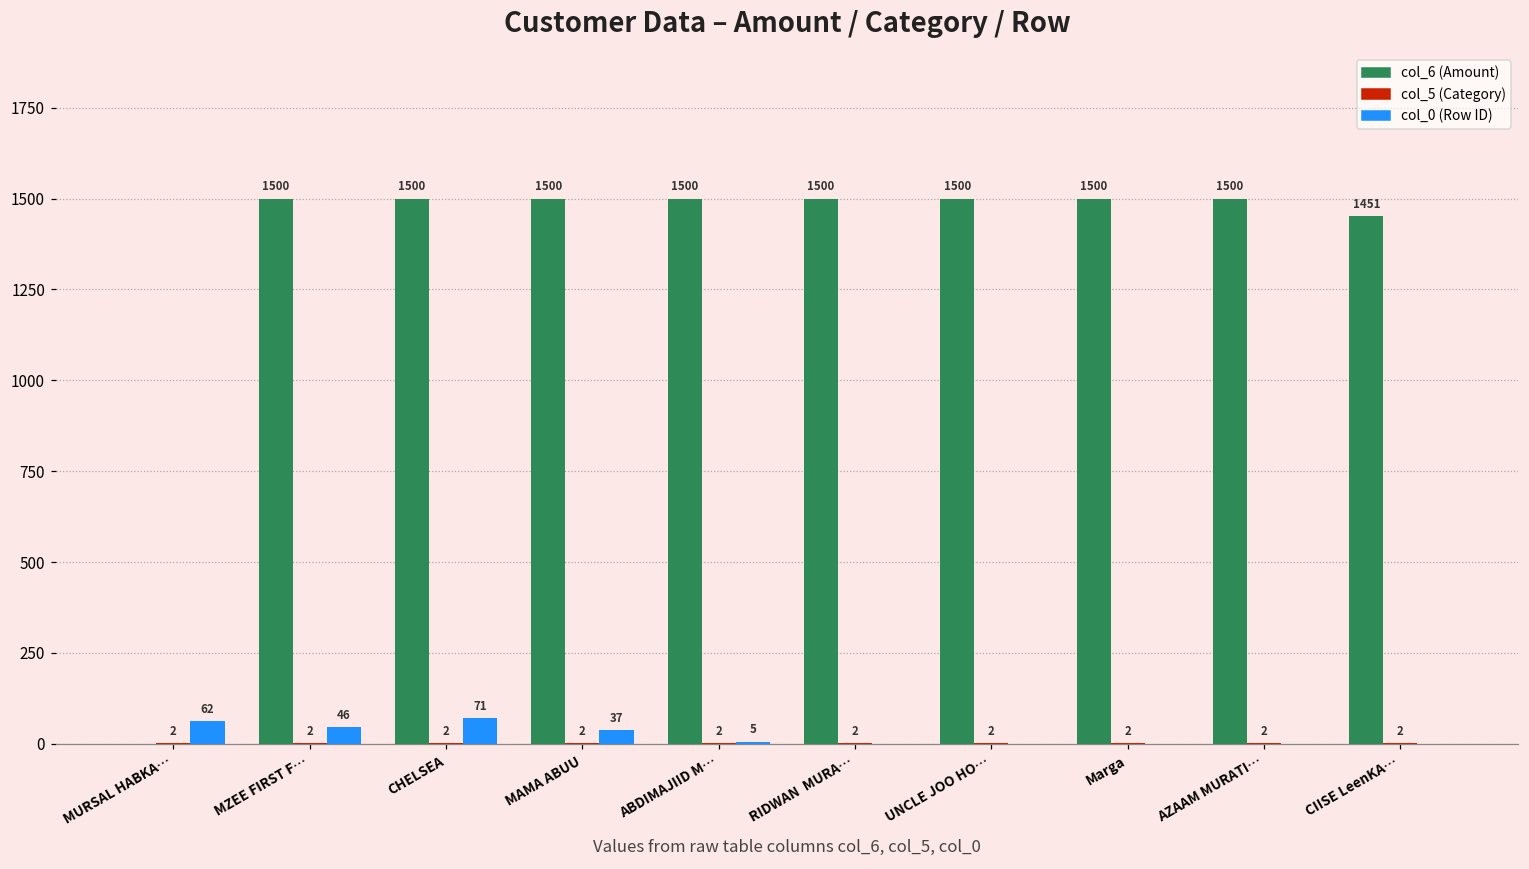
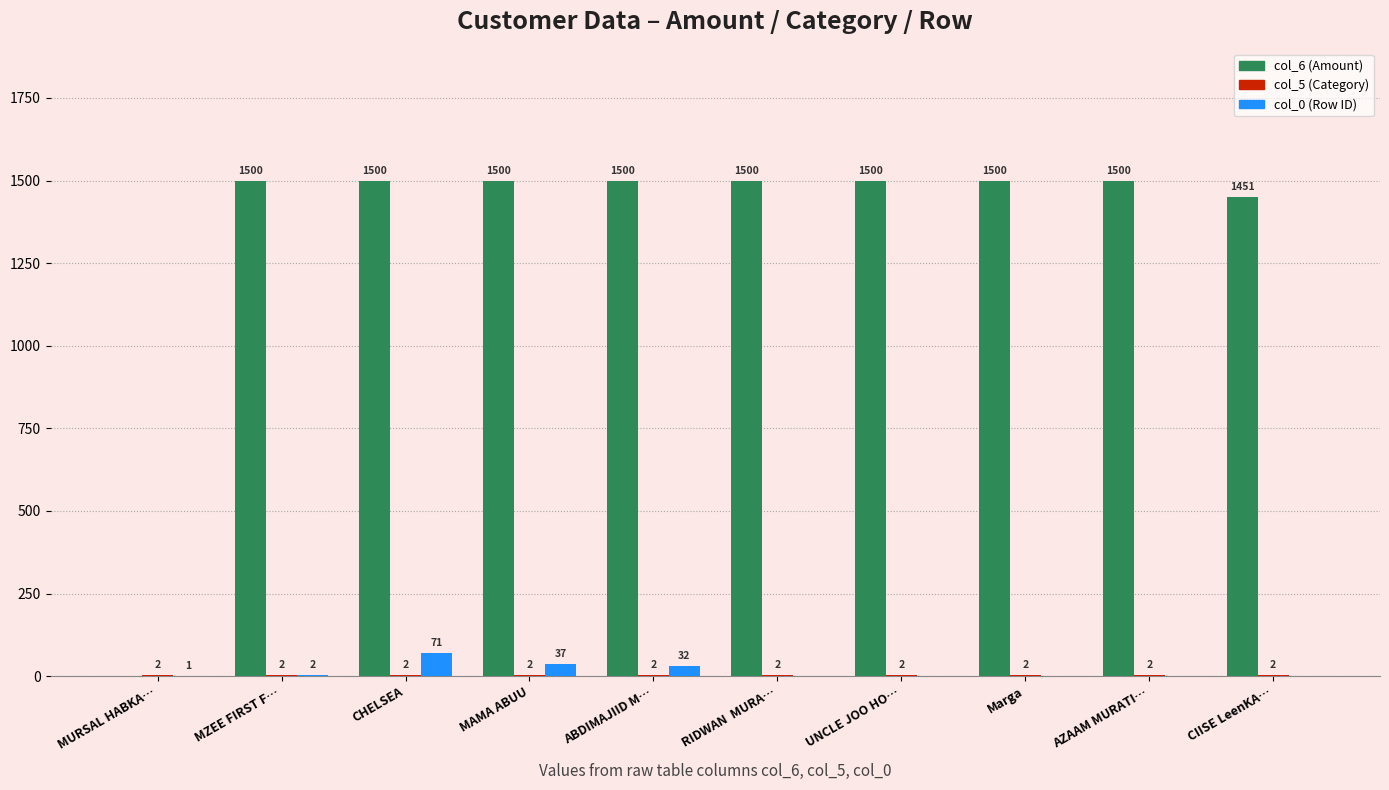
  {
    "col_6 (Amount)": {
      "MZEE FIRST F…": 1500,
      "CHELSEA": 1500,
      "MAMA ABUU": 1500,
      "ABDIMAJIID M…": 1500,
      "RIDWAN MURA…": 1500,
      "UNCLE JOO HO…": 1500,
      "Marga": 1500,
      "AZAAM MURATI…": 1500,
      "CIISE LeenKA…": 1451
    },
    "col_5 (Category)": {
      "MURSAL HABKA…": 2,
      "MZEE FIRST F…": 2,
      "CHELSEA": 2,
      "MAMA ABUU": 2,
      "ABDIMAJIID M…": 2,
      "RIDWAN MURA…": 2,
      "UNCLE JOO HO…": 2,
      "Marga": 2,
      "AZAAM MURATI…": 2,
      "CIISE LeenKA…": 2
    },
    "col_0 (Row ID)": {
-     "MURSAL HABKA…": 62,
-     "MZEE FIRST F…": 46,
+     "MURSAL HABKA…": 1,
+     "MZEE FIRST F…": 2,
      "CHELSEA": 71,
      "MAMA ABUU": 37,
-     "ABDIMAJIID M…": 5
+     "ABDIMAJIID M…": 32
    }
  }
